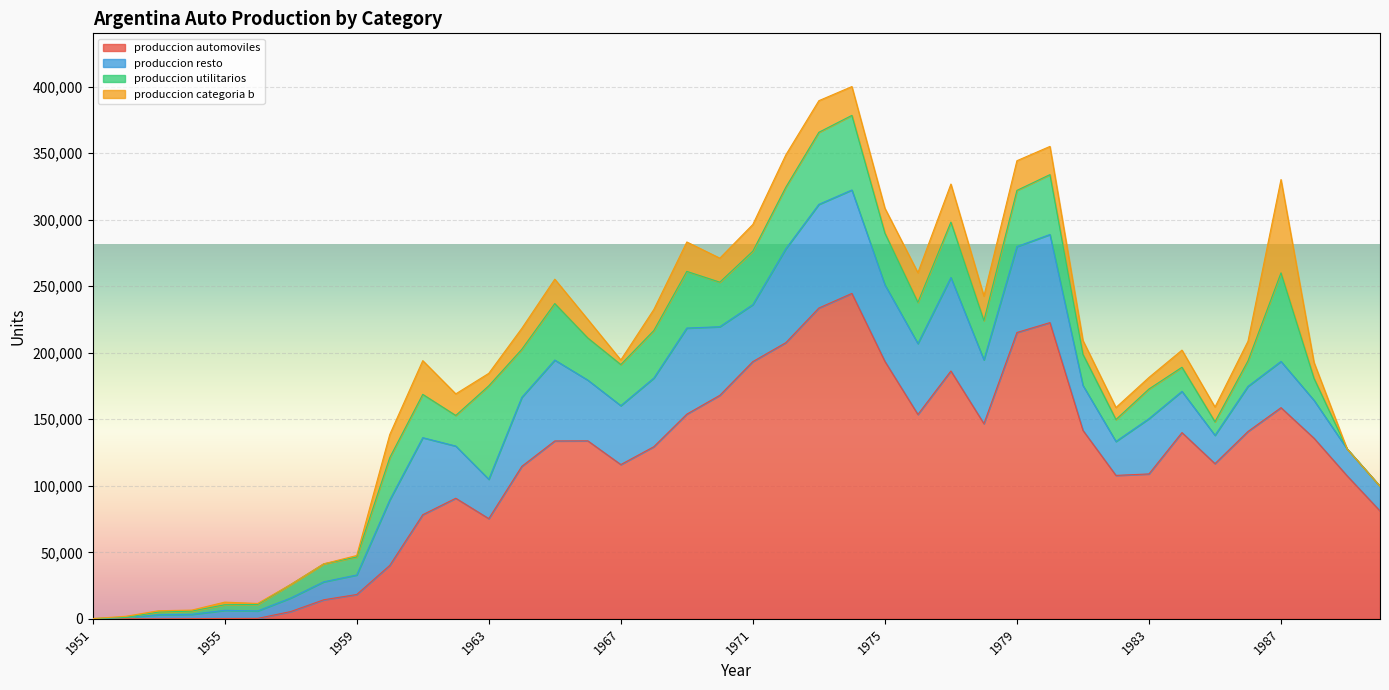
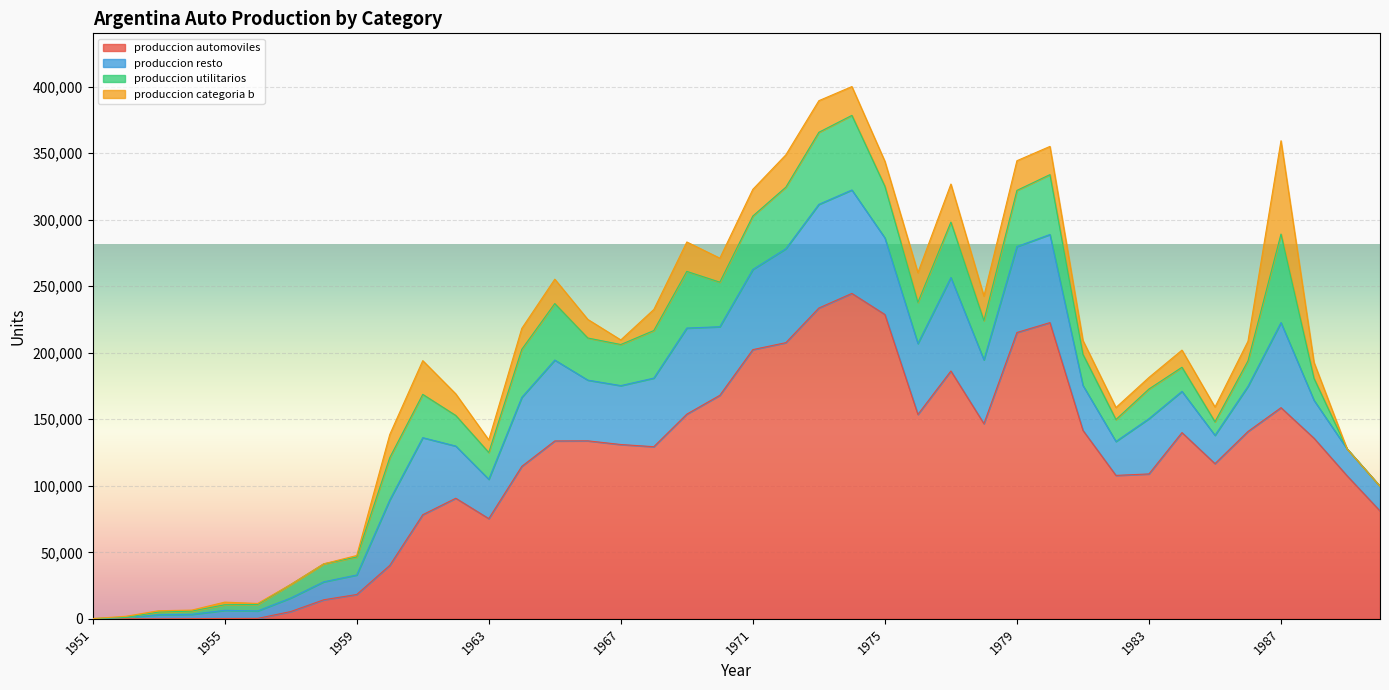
  {
    "produccion automoviles": {
      "1955": "0",
      "1959": "18,000",
      "1963": "75,000",
-     "1967": "116,000",
-     "1971": "193,000",
-     "1975": "194,000",
+     "1967": "131,000",
+     "1971": "202,000",
+     "1975": "229,000",
      "1979": "215,000",
      "1983": "109,000",
      "1987": "159,000"
    },
    "produccion resto": {
      "1955": "6,000",
      "1959": "15,000",
      "1963": "30,000",
      "1967": "44,000",
-     "1971": "43,000",
+     "1971": "60,000",
      "1975": "58,000",
      "1979": "65,000",
      "1983": "42,000",
-     "1987": "35,000"
+     "1987": "64,000"
    },
    "produccion utilitarios": {
      "1955": "4,000",
-     "1963": "70,000",
+     "1963": "20,000",
      "1967": "31,000",
      "1971": "40,000",
      "1975": "39,000",
      "1979": "42,000",
      "1983": "22,000",
      "1987": "67,000"
    },
    "produccion categoria b": {
      "1955": "2,000",
      "1963": "9,000",
      "1967": "3,000",
      "1971": "20,000",
      "1975": "19,000",
      "1979": "22,000",
      "1983": "9,000",
      "1987": "70,000"
    }
  }
